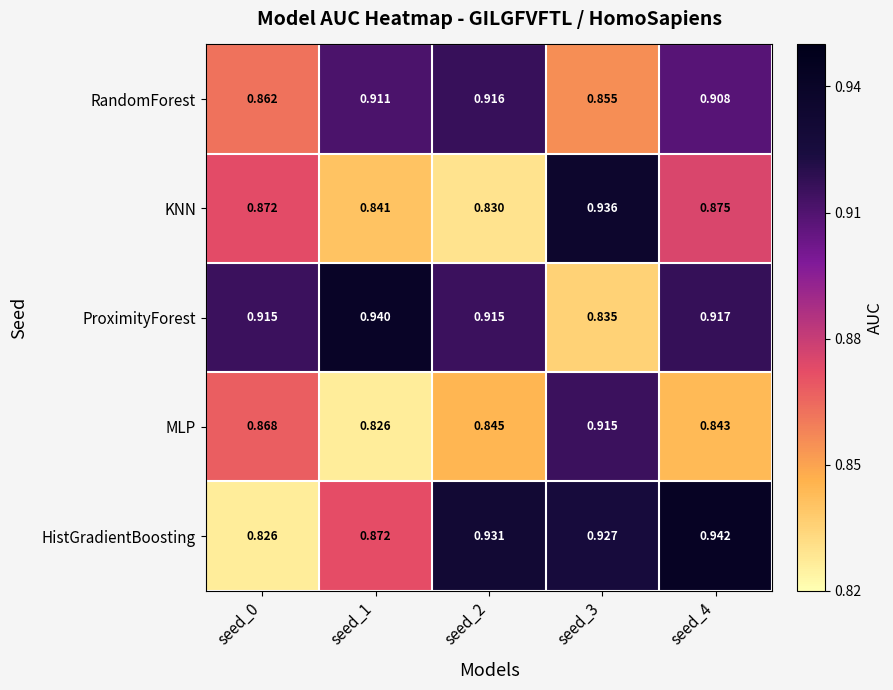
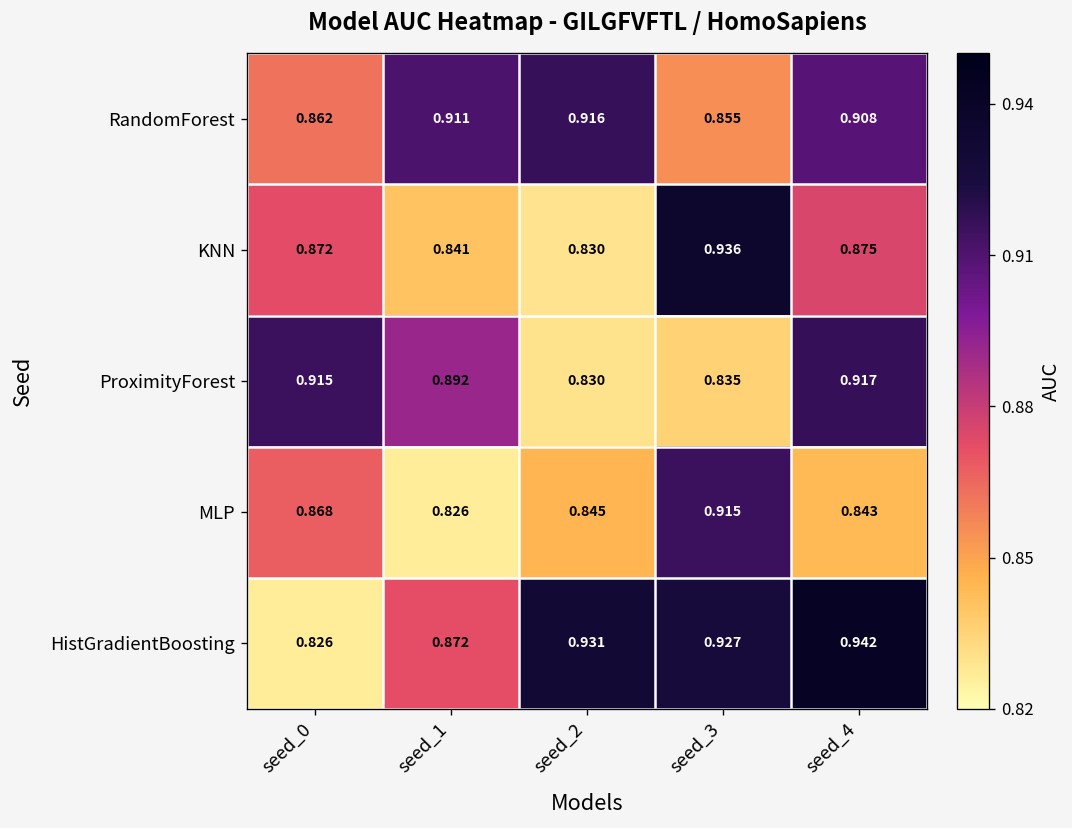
  {
    "RandomForest": {
      "seed_0": 0.862,
      "seed_1": 0.911,
      "seed_2": 0.916,
      "seed_3": 0.855,
      "seed_4": 0.908
    },
    "KNN": {
      "seed_0": 0.872,
      "seed_1": 0.841,
      "seed_2": 0.830,
      "seed_3": 0.936,
      "seed_4": 0.875
    },
    "ProximityForest": {
      "seed_0": 0.915,
-     "seed_1": 0.940,
-     "seed_2": 0.915,
+     "seed_1": 0.892,
+     "seed_2": 0.830,
      "seed_3": 0.835,
      "seed_4": 0.917
    },
    "MLP": {
      "seed_0": 0.868,
      "seed_1": 0.826,
      "seed_2": 0.845,
      "seed_3": 0.915,
      "seed_4": 0.843
    },
    "HistGradientBoosting": {
      "seed_0": 0.826,
      "seed_1": 0.872,
      "seed_2": 0.931,
      "seed_3": 0.927,
      "seed_4": 0.942
    }
  }
